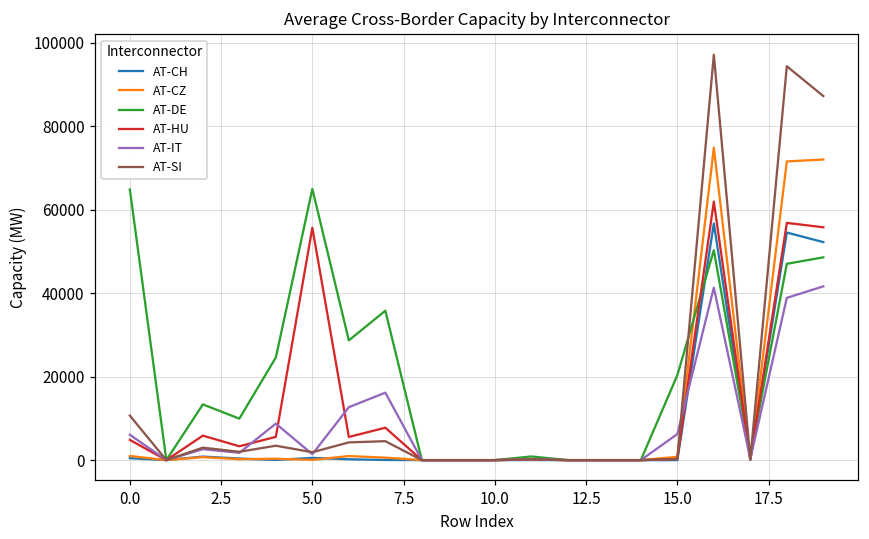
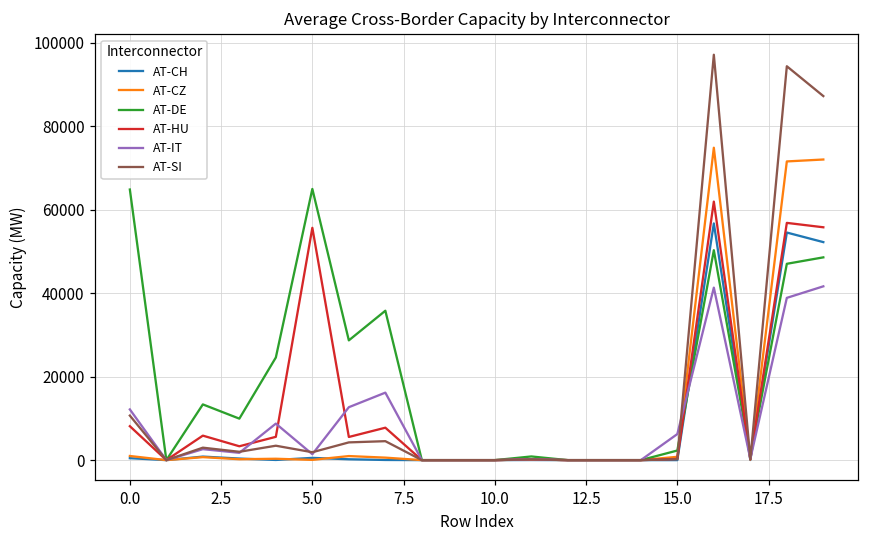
  {
    "AT-DE": {
      "0.0": 65000,
      "5.0": 65000,
-     "15.0": 20000
+     "15.0": 2000
    },
    "AT-HU": {
-     "0.0": 5000,
+     "0.0": 8000,
      "5.0": 56000
    },
    "AT-IT": {
-     "0.0": 6000,
+     "0.0": 12000,
      "15.0": 6000
    },
    "AT-SI": {
      "0.0": 11000
    }
  }
